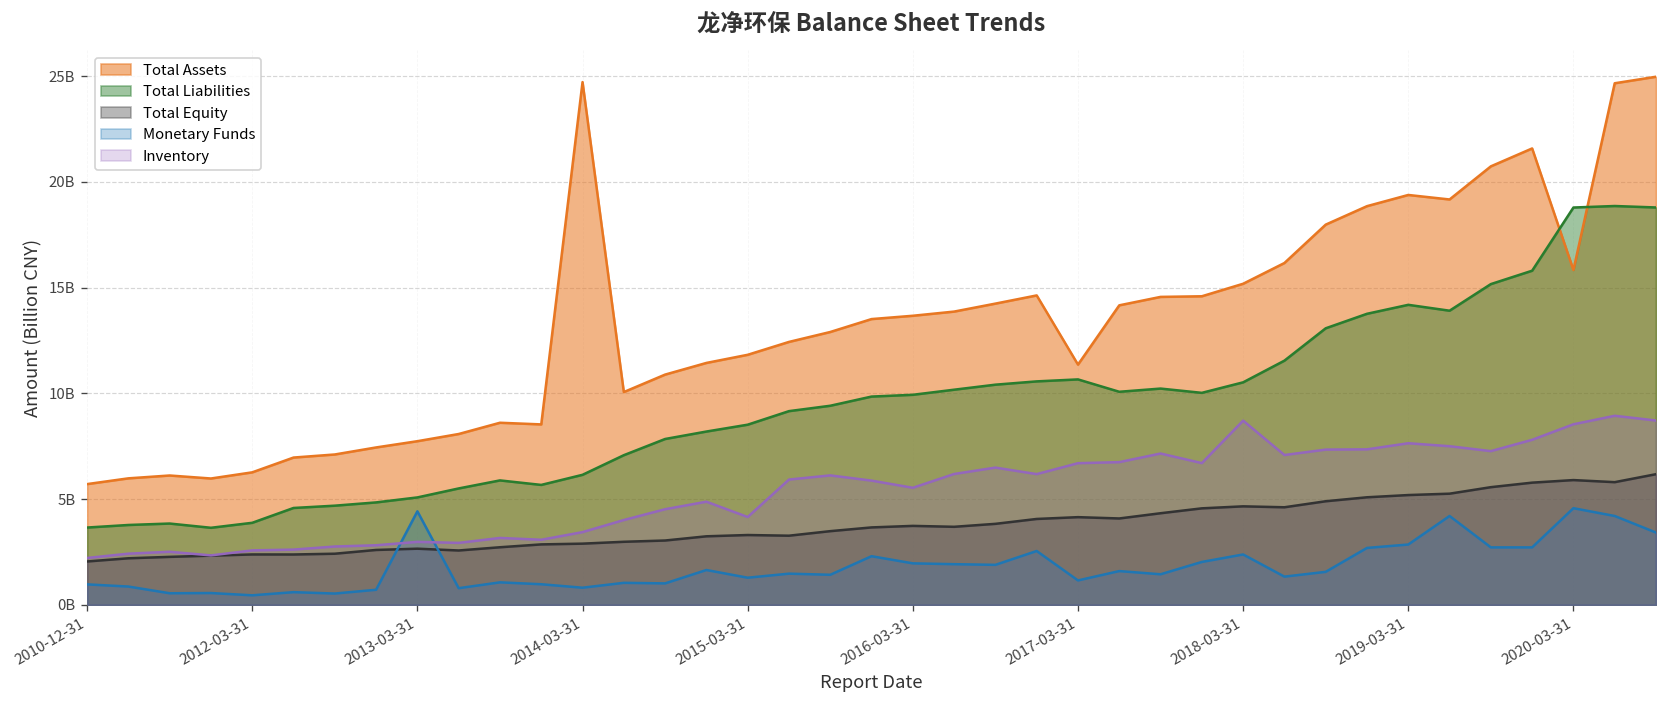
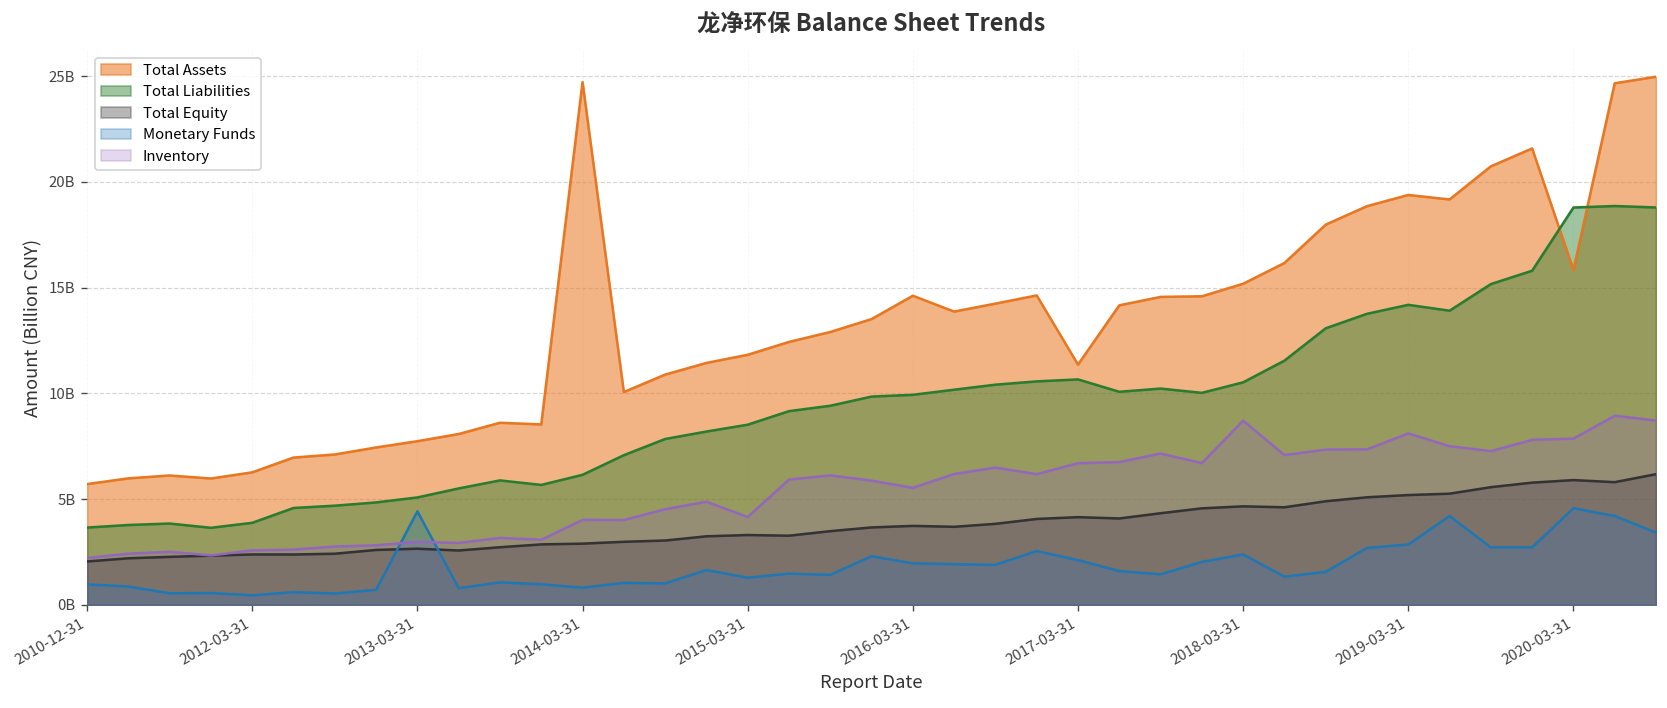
  {
    "Total Assets": {
      "2010-12-31": 5700000000,
      "2012-03-31": 6300000000,
      "2013-03-31": 7700000000,
      "2014-03-31": 24700000000,
      "2015-03-31": 11800000000,
-     "2016-03-31": 13700000000,
+     "2016-03-31": 14600000000,
      "2017-03-31": 11400000000,
      "2018-03-31": 15200000000,
      "2019-03-31": 19400000000,
      "2020-03-31": 15800000000
    },
    "Monetary Funds": {
      "2010-12-31": 1000000000,
      "2012-03-31": 500000000,
      "2013-03-31": 4400000000,
      "2014-03-31": 800000000,
      "2015-03-31": 1300000000,
      "2016-03-31": 2000000000,
-     "2017-03-31": 1200000000,
+     "2017-03-31": 2100000000,
      "2018-03-31": 2400000000,
      "2019-03-31": 2900000000,
      "2020-03-31": 4600000000
    },
    "Inventory": {
      "2010-12-31": 2200000000,
      "2012-03-31": 2600000000,
      "2013-03-31": 3000000000,
-     "2014-03-31": 3400000000,
+     "2014-03-31": 4000000000,
      "2015-03-31": 4200000000,
      "2016-03-31": 5500000000,
      "2017-03-31": 6700000000,
      "2018-03-31": 8700000000,
-     "2019-03-31": 7600000000,
-     "2020-03-31": 8500000000
+     "2019-03-31": 8100000000,
+     "2020-03-31": 7900000000
    }
  }
